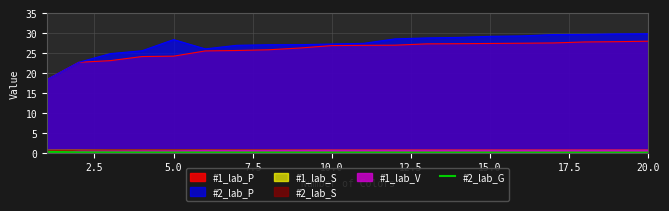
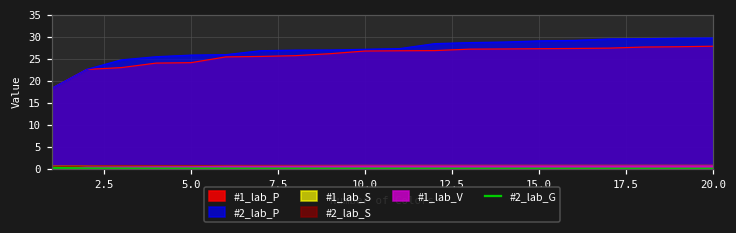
  {
    "#1_lab_P": {
      "5.0": 24,
      "15.0": 27,
      "20.0": 28
    },
    "#2_lab_G": {
      "10.0": 0,
      "15.0": 0,
      "20.0": 0
    },
    "#2_lab_P": {
-     "5.0": 28,
+     "5.0": 26,
      "15.0": 29,
      "20.0": 30
    }
  }
